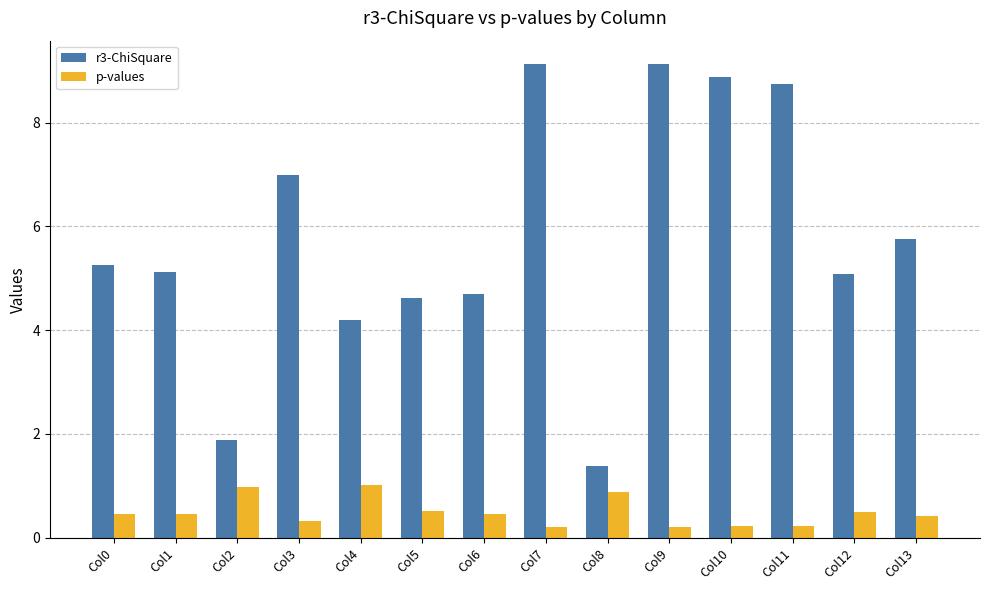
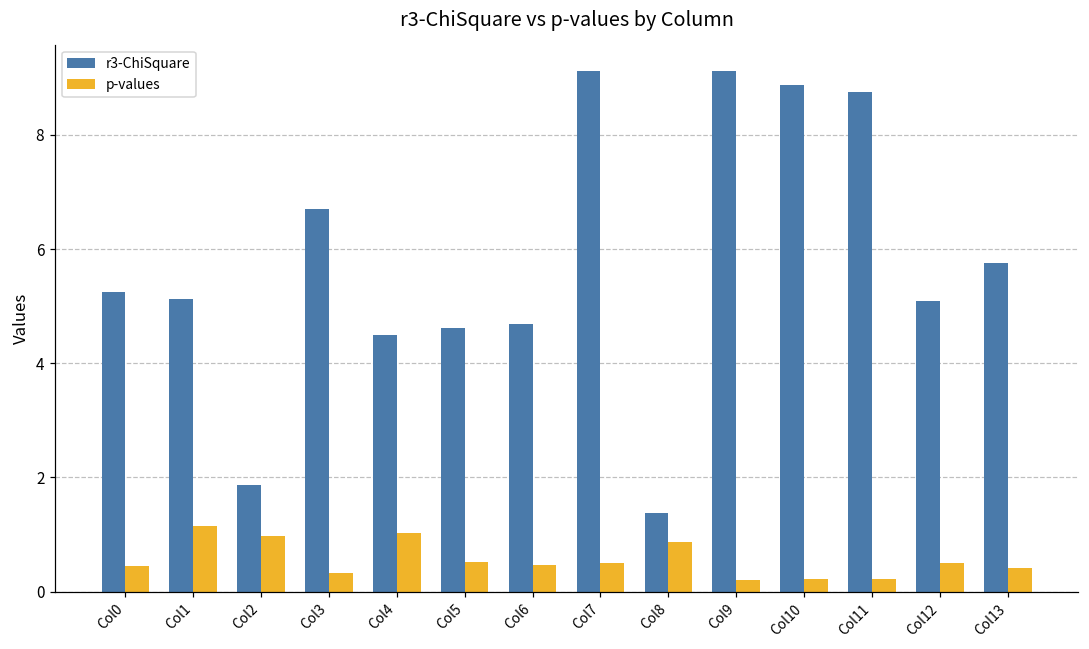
  {
    "r3-ChiSquare": {
      "Col0": 5.3,
      "Col1": 5.1,
      "Col2": 1.9,
-     "Col3": 7.0,
-     "Col4": 4.2,
+     "Col3": 6.7,
+     "Col4": 4.5,
      "Col5": 4.6,
      "Col6": 4.7,
      "Col7": 9.1,
      "Col8": 1.4,
      "Col9": 9.1,
      "Col10": 8.9,
      "Col11": 8.8,
      "Col12": 5.1,
      "Col13": 5.8
    },
    "p-values": {
      "Col0": 0.5,
-     "Col1": 0.5,
+     "Col1": 1.2,
      "Col2": 1.0,
      "Col3": 0.3,
      "Col4": 1.0,
      "Col5": 0.5,
      "Col6": 0.5,
-     "Col7": 0.2,
+     "Col7": 0.5,
      "Col8": 0.9,
      "Col9": 0.2,
      "Col10": 0.2,
      "Col11": 0.2,
      "Col12": 0.5,
      "Col13": 0.4
    }
  }
